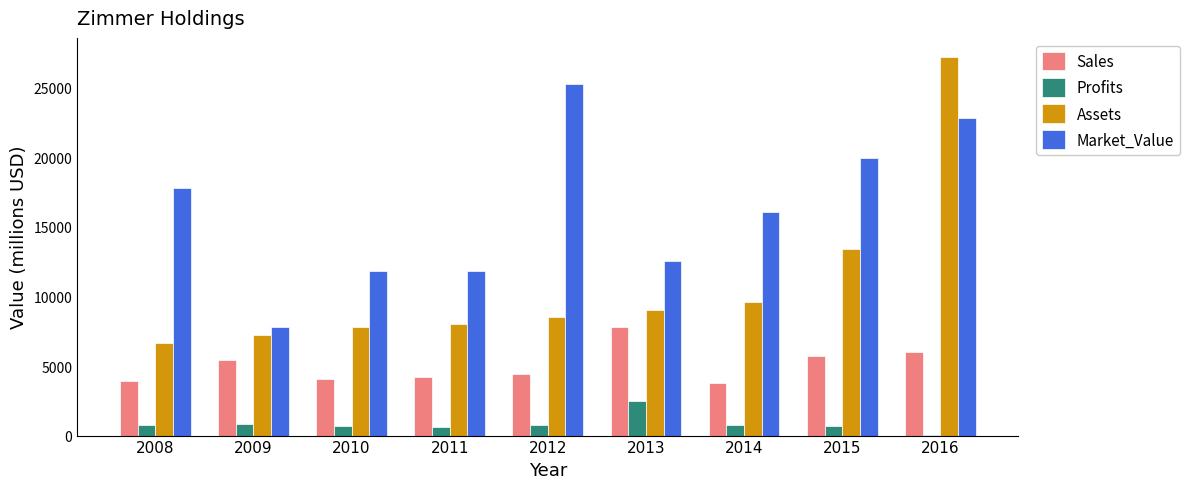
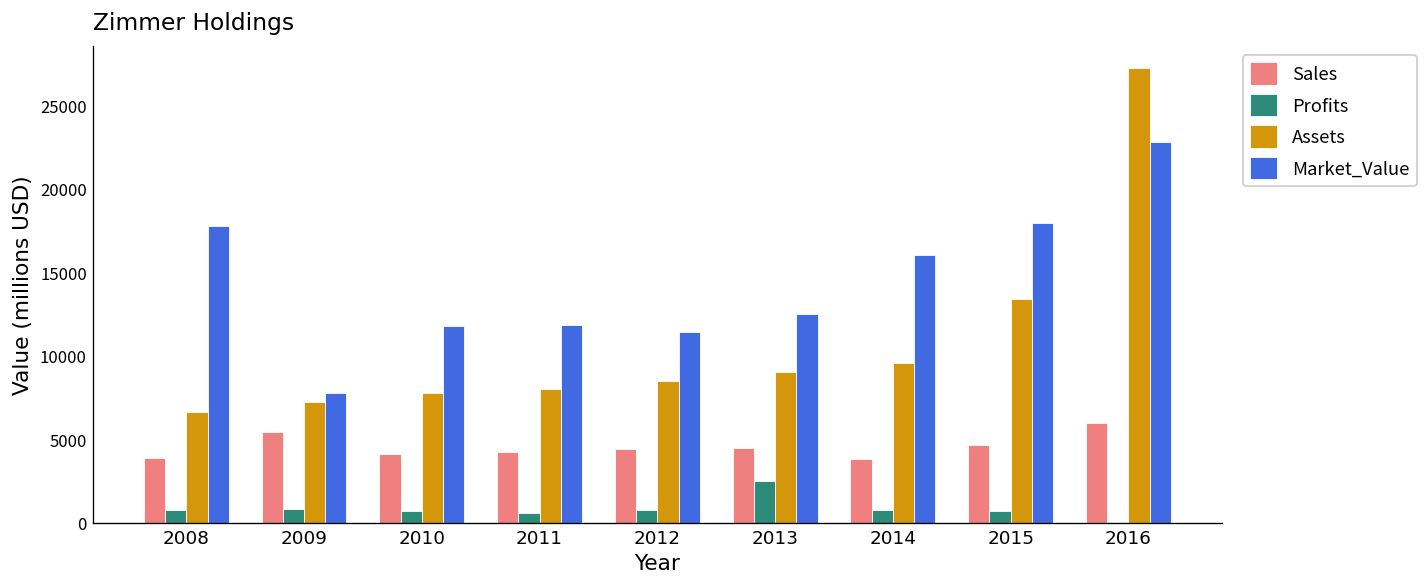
  {
    "Sales": {
      "2008": 3900,
      "2009": 5400,
      "2010": 4100,
      "2011": 4200,
      "2012": 4500,
-     "2013": 7800,
+     "2013": 4500,
      "2014": 3800,
-     "2015": 5700,
+     "2015": 4700,
      "2016": 6000
    },
    "Profits": {
      "2008": 800,
      "2009": 900,
      "2010": 700,
      "2011": 600,
      "2012": 800,
      "2013": 2500,
      "2014": 800,
      "2015": 700
    },
    "Assets": {
      "2008": 6600,
      "2009": 7200,
      "2010": 7800,
      "2011": 8000,
      "2012": 8500,
      "2013": 9000,
      "2014": 9600,
      "2015": 13400,
      "2016": 27200
    },
    "Market_Value": {
      "2008": 17800,
      "2009": 7800,
      "2010": 11800,
      "2011": 11900,
-     "2012": 25300,
+     "2012": 11400,
      "2013": 12500,
      "2014": 16100,
-     "2015": 20000,
+     "2015": 18000,
      "2016": 22800
    }
  }
